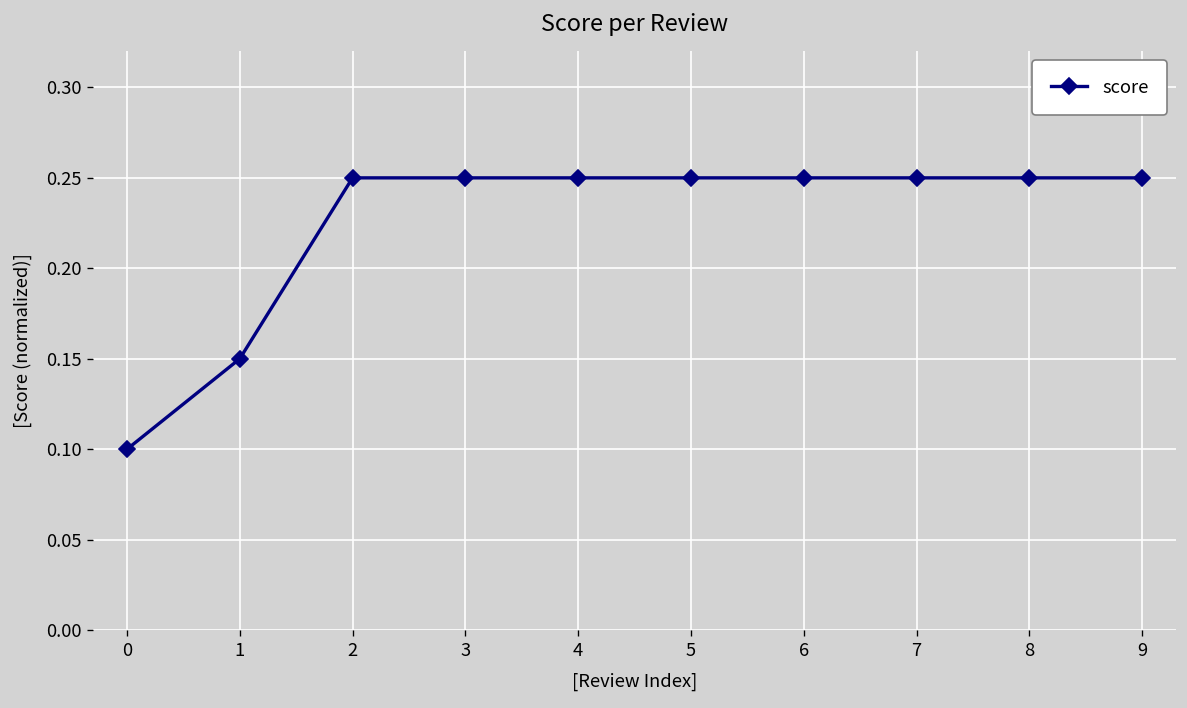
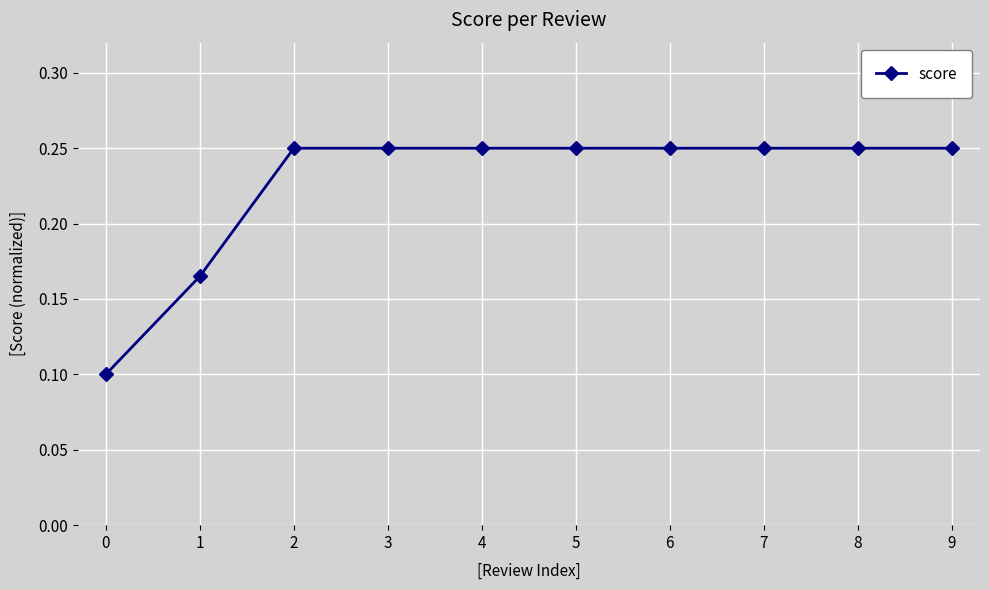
  {
    "0": 0.100,
-   "1": 0.150,
+   "1": 0.165,
    "2": 0.250,
    "3": 0.250,
    "4": 0.250,
    "5": 0.250,
    "6": 0.250,
    "7": 0.250,
    "8": 0.250,
    "9": 0.250
  }
